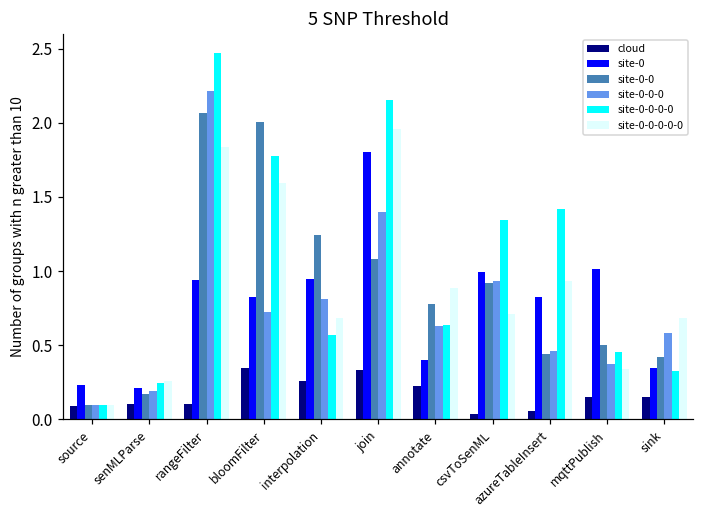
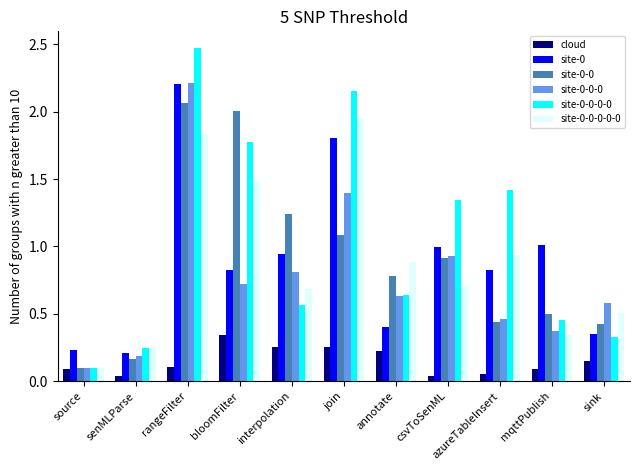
  {
    "cloud": {
      "source": 0.09,
-     "senMLParse": 0.10,
+     "senMLParse": 0.04,
      "rangeFilter": 0.10,
      "bloomFilter": 0.34,
      "interpolation": 0.26,
-     "join": 0.33,
+     "join": 0.26,
      "annotate": 0.23,
      "csvToSenML": 0.04,
      "azureTableInsert": 0.05,
-     "mqttPublish": 0.15,
+     "mqttPublish": 0.09,
      "sink": 0.15
    },
    "site-0": {
      "source": 0.23,
      "senMLParse": 0.21,
-     "rangeFilter": 0.94,
+     "rangeFilter": 2.21,
      "bloomFilter": 0.83,
      "interpolation": 0.95,
      "join": 1.81,
      "annotate": 0.40,
      "csvToSenML": 1.00,
      "azureTableInsert": 0.83,
      "mqttPublish": 1.01,
      "sink": 0.35
    },
    "site-0-0": {
      "source": 0.10,
      "senMLParse": 0.17,
      "rangeFilter": 2.06,
      "bloomFilter": 2.01,
      "interpolation": 1.24,
      "join": 1.08,
      "annotate": 0.78,
      "csvToSenML": 0.92,
      "azureTableInsert": 0.44,
      "mqttPublish": 0.50,
      "sink": 0.42
    },
    "site-0-0-0": {
      "source": 0.10,
      "senMLParse": 0.19,
      "rangeFilter": 2.21,
      "bloomFilter": 0.72,
      "interpolation": 0.81,
      "join": 1.40,
      "annotate": 0.63,
      "csvToSenML": 0.93,
      "azureTableInsert": 0.46,
      "mqttPublish": 0.37,
      "sink": 0.58
    },
    "site-0-0-0-0": {
      "source": 0.10,
      "senMLParse": 0.24,
      "rangeFilter": 2.47,
      "bloomFilter": 1.78,
      "interpolation": 0.57,
      "join": 2.16,
      "annotate": 0.64,
      "csvToSenML": 1.34,
      "azureTableInsert": 1.42,
      "mqttPublish": 0.45,
      "sink": 0.32
    },
    "site-0-0-0-0-0": {
      "source": 0.10,
      "senMLParse": 0.26,
      "rangeFilter": 1.83,
-     "bloomFilter": 1.59,
+     "bloomFilter": 1.48,
      "interpolation": 0.69,
      "join": 1.96,
      "annotate": 0.89,
      "csvToSenML": 0.71,
      "azureTableInsert": 0.93,
      "mqttPublish": 0.34,
-     "sink": 0.69
+     "sink": 0.50
    }
  }
